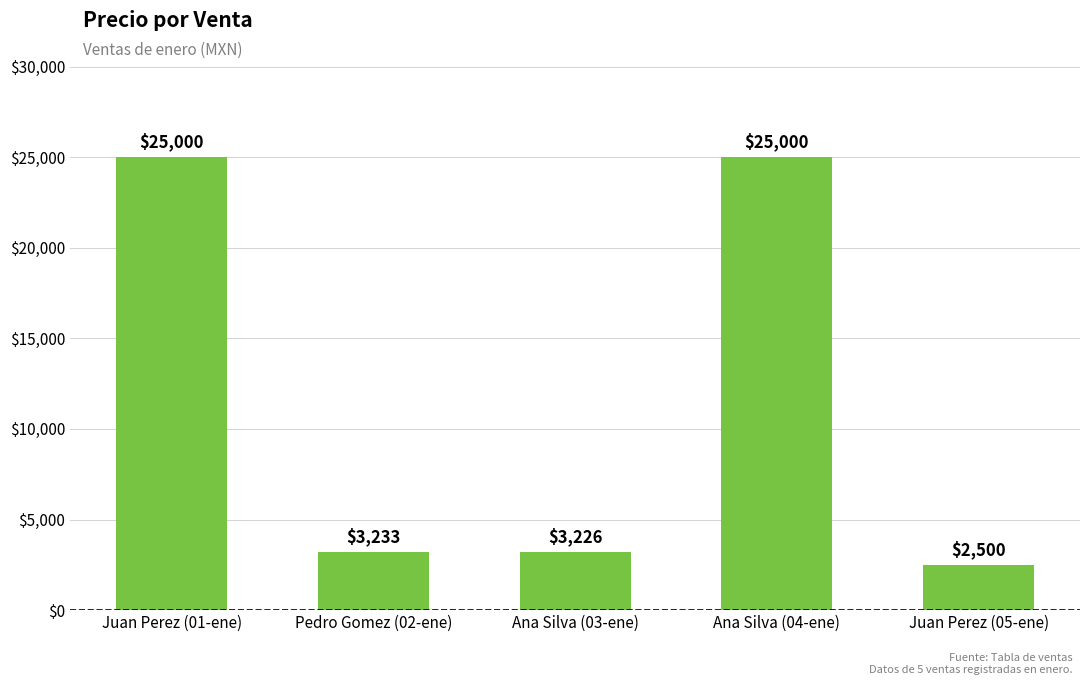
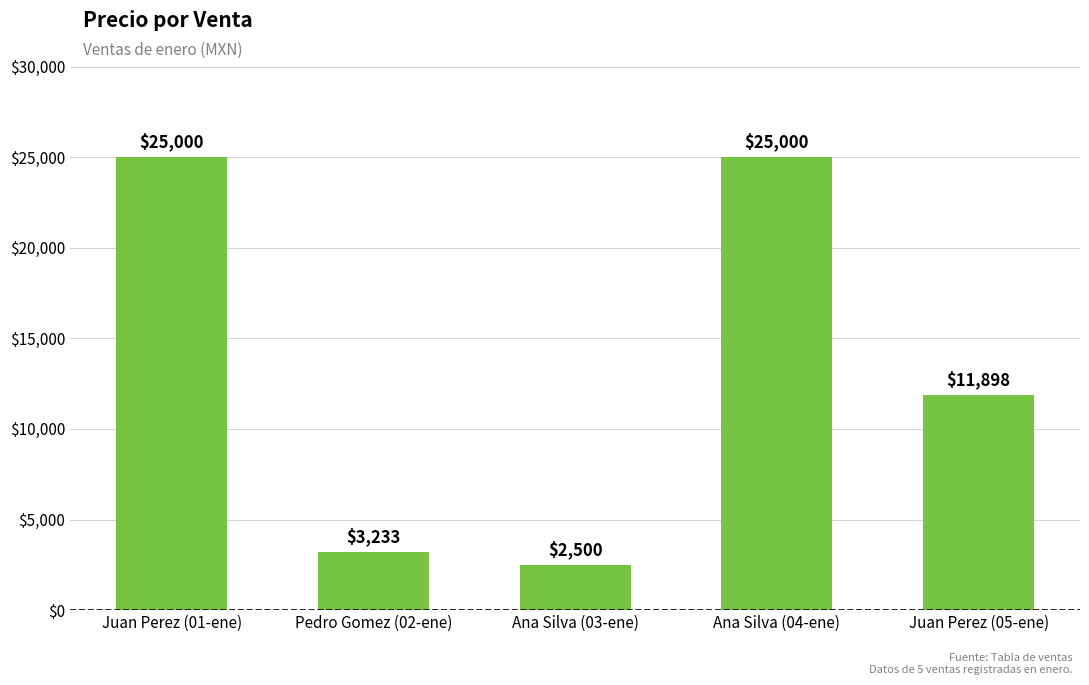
  {
    "Juan Perez (01-ene)": "$25,000",
    "Pedro Gomez (02-ene)": "$3,233",
-   "Ana Silva (03-ene)": "$3,226",
+   "Ana Silva (03-ene)": "$2,500",
    "Ana Silva (04-ene)": "$25,000",
-   "Juan Perez (05-ene)": "$2,500"
+   "Juan Perez (05-ene)": "$11,898"
  }
